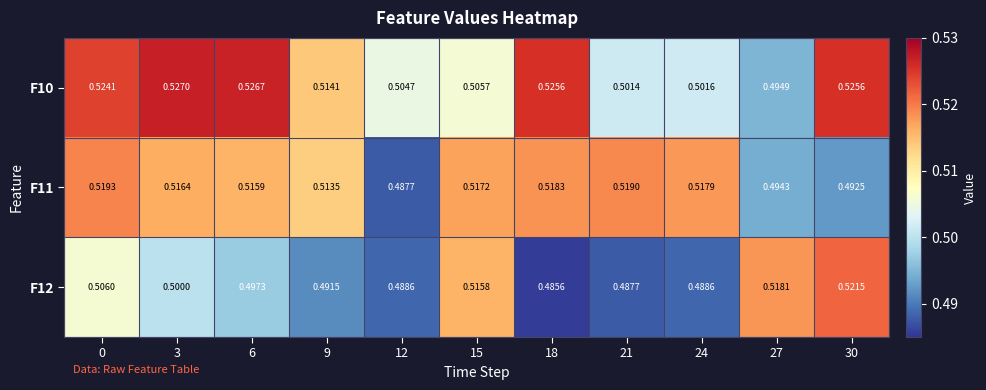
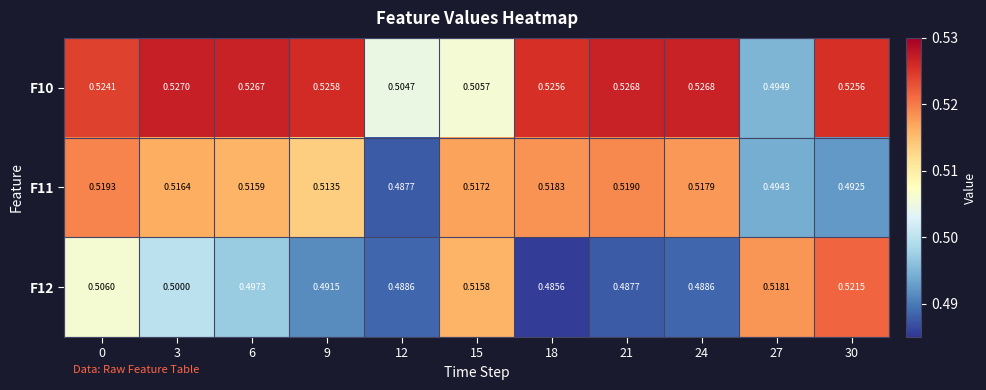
  {
    "F10": {
      "0": 0.5241,
      "3": 0.5270,
      "6": 0.5267,
-     "9": 0.5141,
+     "9": 0.5258,
      "12": 0.5047,
      "15": 0.5057,
      "18": 0.5256,
-     "21": 0.5014,
-     "24": 0.5016,
+     "21": 0.5268,
+     "24": 0.5268,
      "27": 0.4949,
      "30": 0.5256
    },
    "F11": {
      "0": 0.5193,
      "3": 0.5164,
      "6": 0.5159,
      "9": 0.5135,
      "12": 0.4877,
      "15": 0.5172,
      "18": 0.5183,
      "21": 0.5190,
      "24": 0.5179,
      "27": 0.4943,
      "30": 0.4925
    },
    "F12": {
      "0": 0.5060,
      "3": 0.5000,
      "6": 0.4973,
      "9": 0.4915,
      "12": 0.4886,
      "15": 0.5158,
      "18": 0.4856,
      "21": 0.4877,
      "24": 0.4886,
      "27": 0.5181,
      "30": 0.5215
    }
  }
